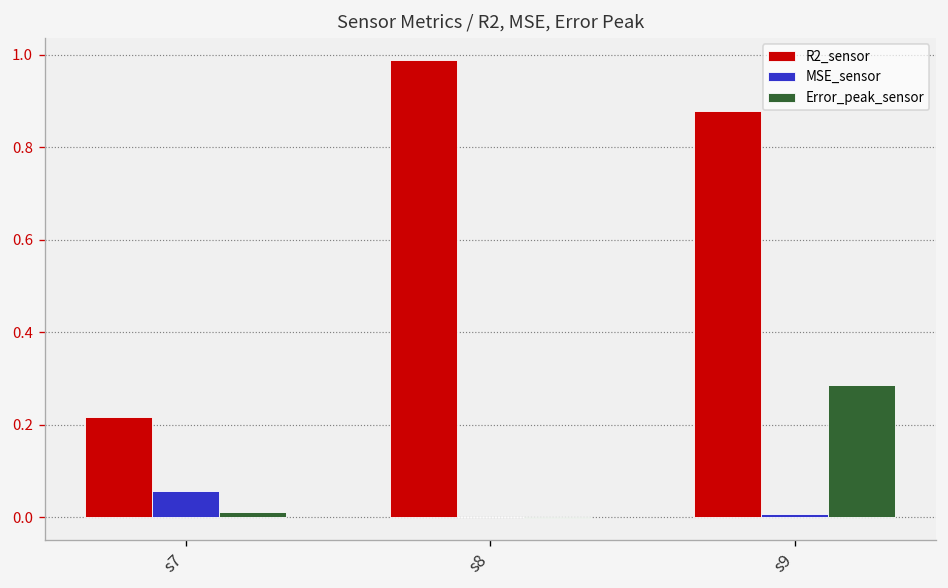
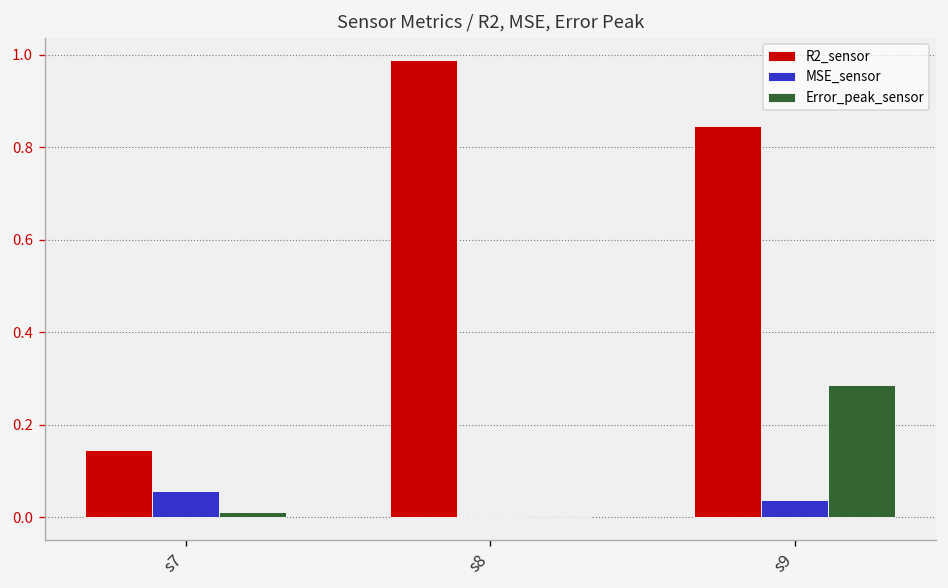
  {
    "R2_sensor": {
-     "s7": 0.22,
+     "s7": 0.15,
      "s8": 0.99,
-     "s9": 0.88
+     "s9": 0.85
    },
    "MSE_sensor": {
      "s7": 0.06,
-     "s9": 0.01
+     "s9": 0.04
    },
    "Error_peak_sensor": {
      "s7": 0.01,
      "s9": 0.29
    }
  }
